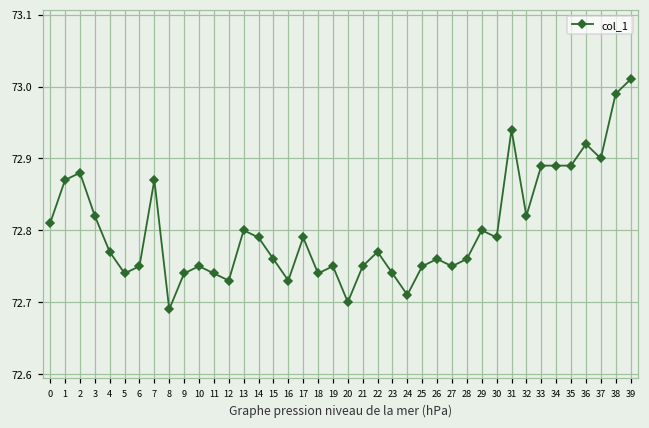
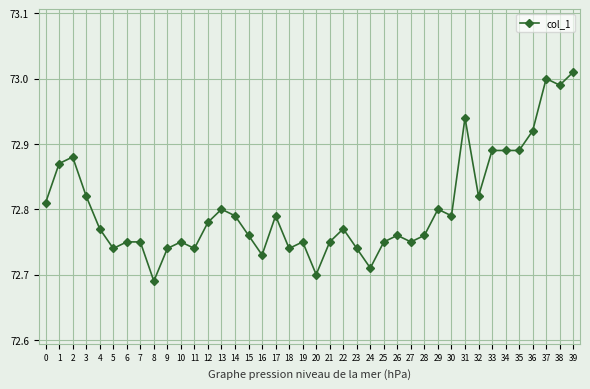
  {
    "0": 72.81,
    "1": 72.87,
    "2": 72.88,
    "3": 72.82,
    "4": 72.77,
    "5": 72.74,
    "6": 72.75,
-   "7": 72.87,
+   "7": 72.75,
    "8": 72.69,
    "9": 72.74,
    "10": 72.75,
    "11": 72.74,
-   "12": 72.73,
+   "12": 72.78,
    "13": 72.80,
    "14": 72.79,
    "15": 72.76,
    "16": 72.73,
    "17": 72.79,
    "18": 72.74,
    "19": 72.75,
    "20": 72.70,
    "21": 72.75,
    "22": 72.77,
    "23": 72.74,
    "24": 72.71,
    "25": 72.75,
    "26": 72.76,
    "27": 72.75,
    "28": 72.76,
    "29": 72.80,
    "30": 72.79,
    "31": 72.94,
    "32": 72.82,
    "33": 72.89,
    "34": 72.89,
    "35": 72.89,
    "36": 72.92,
-   "37": 72.9,
+   "37": 73.0,
    "38": 72.99,
    "39": 73.01
  }
